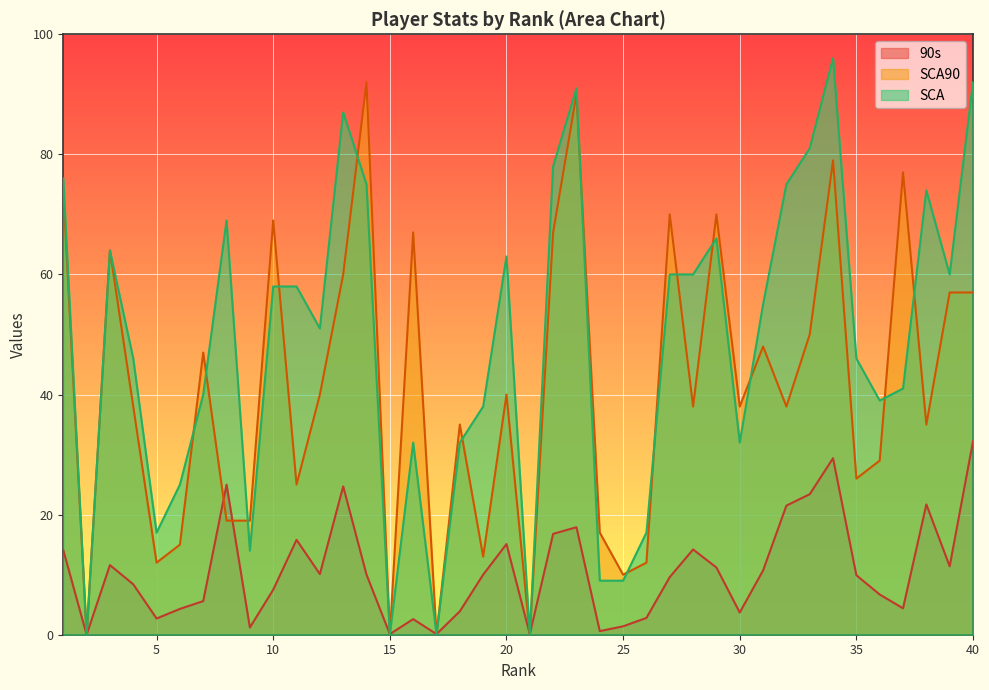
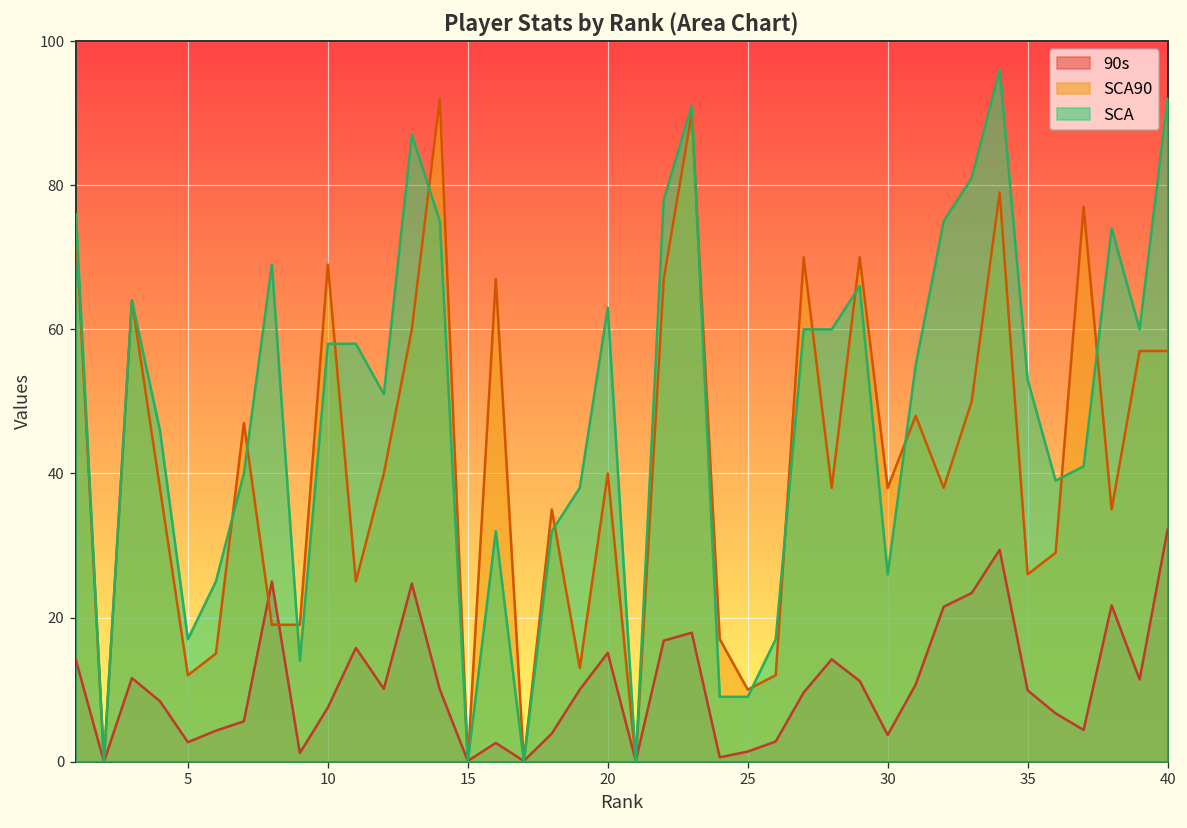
  {
    "90s": {
      "5": 3,
      "10": 8,
      "20": 15,
      "25": 1,
      "30": 4,
      "35": 10,
      "40": 32
    },
    "SCA90": {
      "5": 12,
      "10": 69,
      "20": 40,
      "25": 10,
      "30": 38,
      "35": 26,
      "40": 57
    },
    "SCA": {
      "5": 17,
      "10": 58,
      "20": 63,
      "25": 9,
-     "30": 32,
-     "35": 46,
+     "30": 26,
+     "35": 53,
      "40": 92
    }
  }
